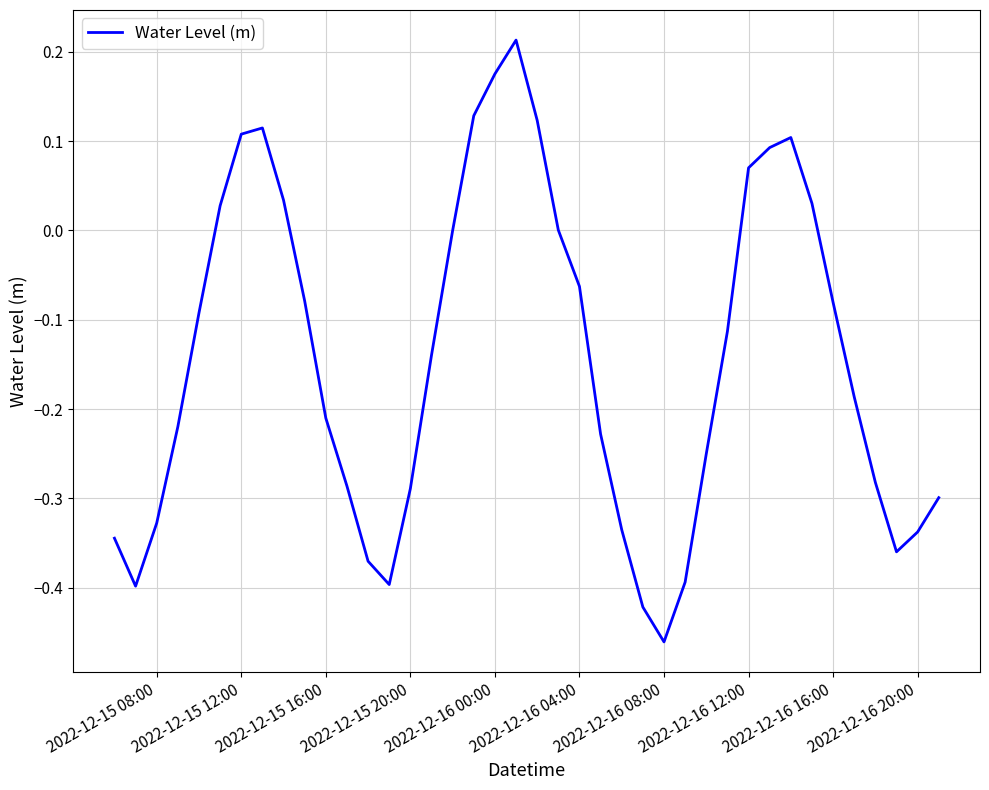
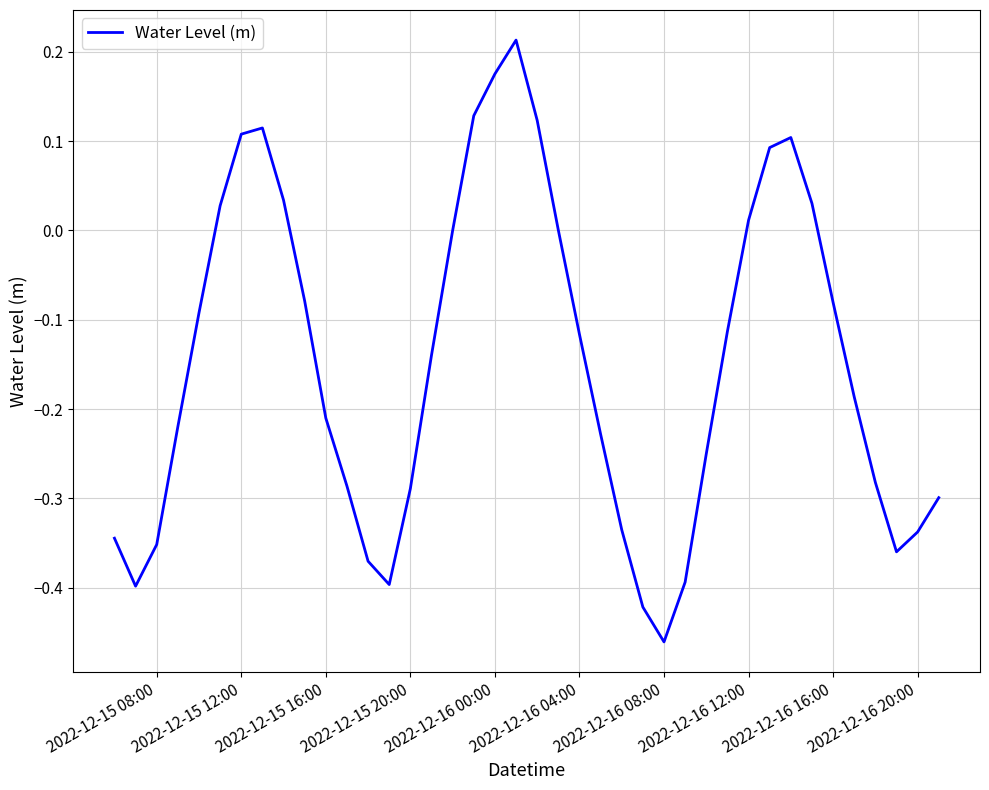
  {
-   "2022-12-15 08:00": -0.33,
+   "2022-12-15 08:00": -0.35,
    "2022-12-15 12:00": 0.11,
    "2022-12-15 16:00": -0.21,
    "2022-12-15 20:00": -0.29,
    "2022-12-16 00:00": 0.18,
-   "2022-12-16 04:00": -0.06,
+   "2022-12-16 04:00": -0.12,
    "2022-12-16 08:00": -0.46,
-   "2022-12-16 12:00": 0.07,
+   "2022-12-16 12:00": 0.01,
    "2022-12-16 16:00": -0.08,
    "2022-12-16 20:00": -0.34
  }
